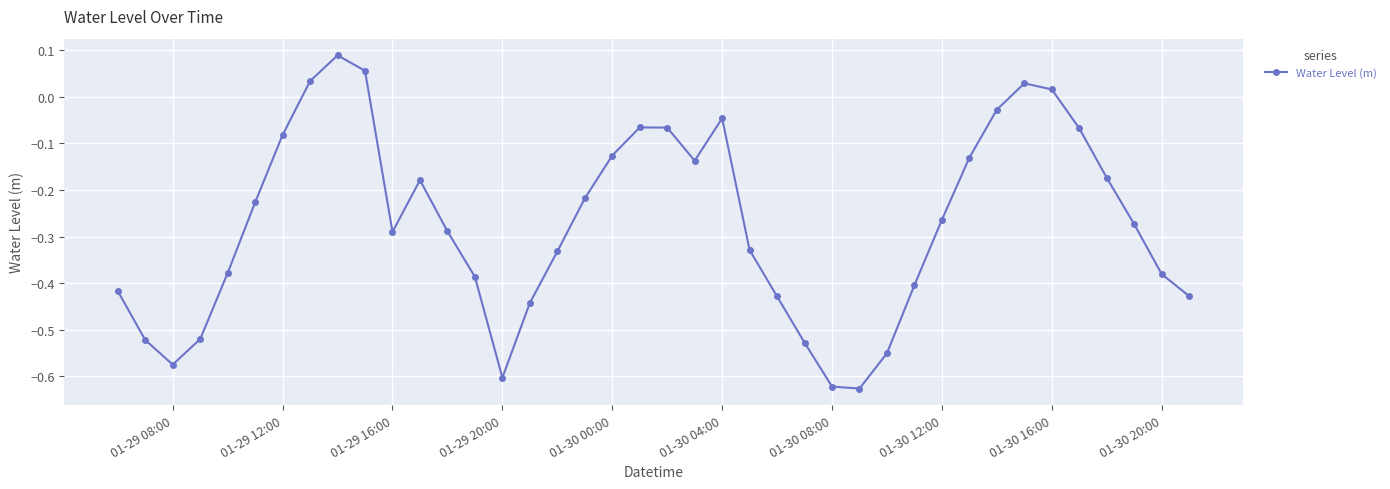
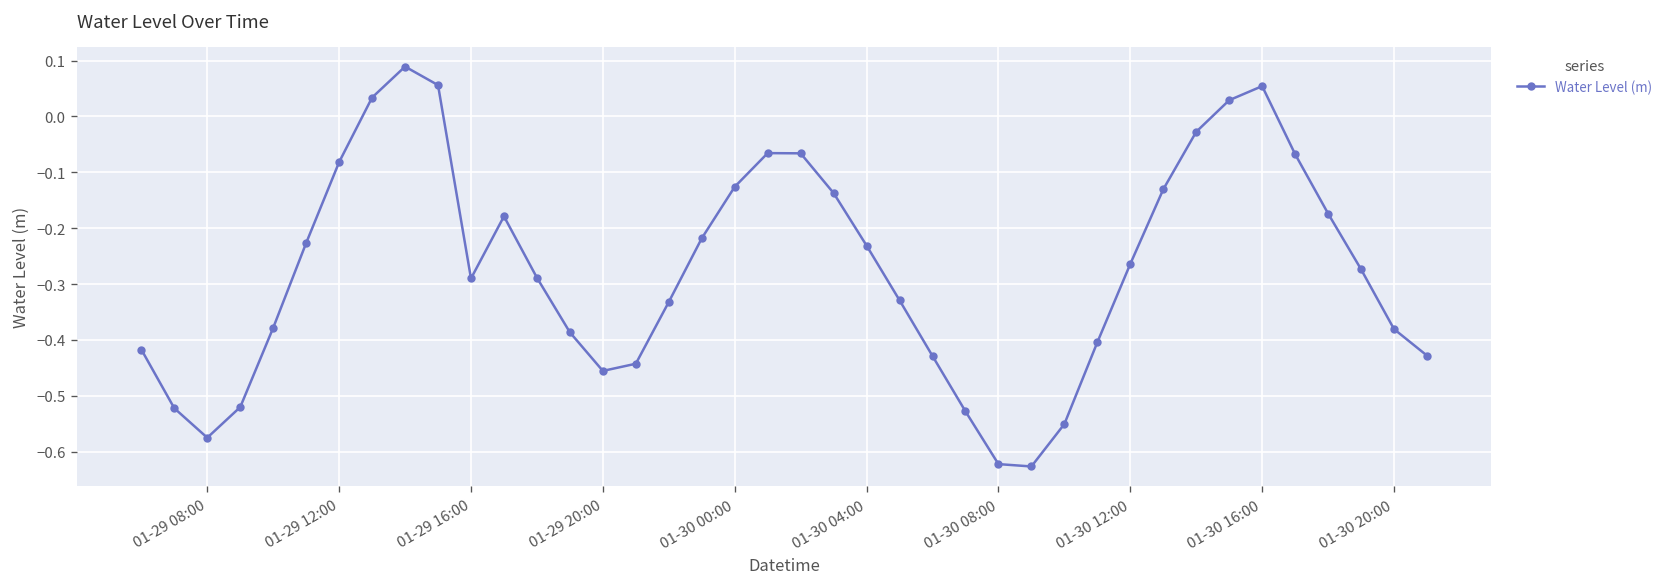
  {
    "01-29 08:00": -0.57,
    "01-29 12:00": -0.08,
    "01-29 16:00": -0.29,
-   "01-29 20:00": -0.60,
+   "01-29 20:00": -0.46,
    "01-30 00:00": -0.13,
-   "01-30 04:00": -0.05,
+   "01-30 04:00": -0.23,
    "01-30 08:00": -0.62,
    "01-30 12:00": -0.26,
-   "01-30 16:00": 0.02,
+   "01-30 16:00": 0.05,
    "01-30 20:00": -0.38
  }
